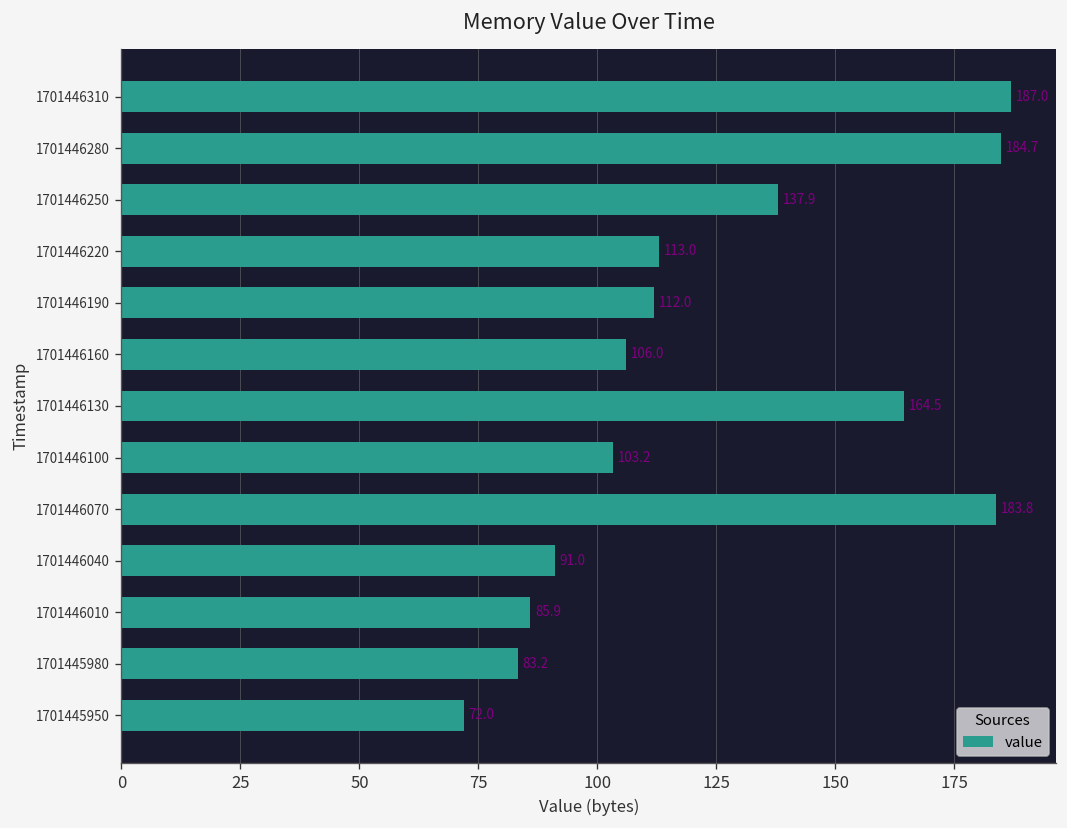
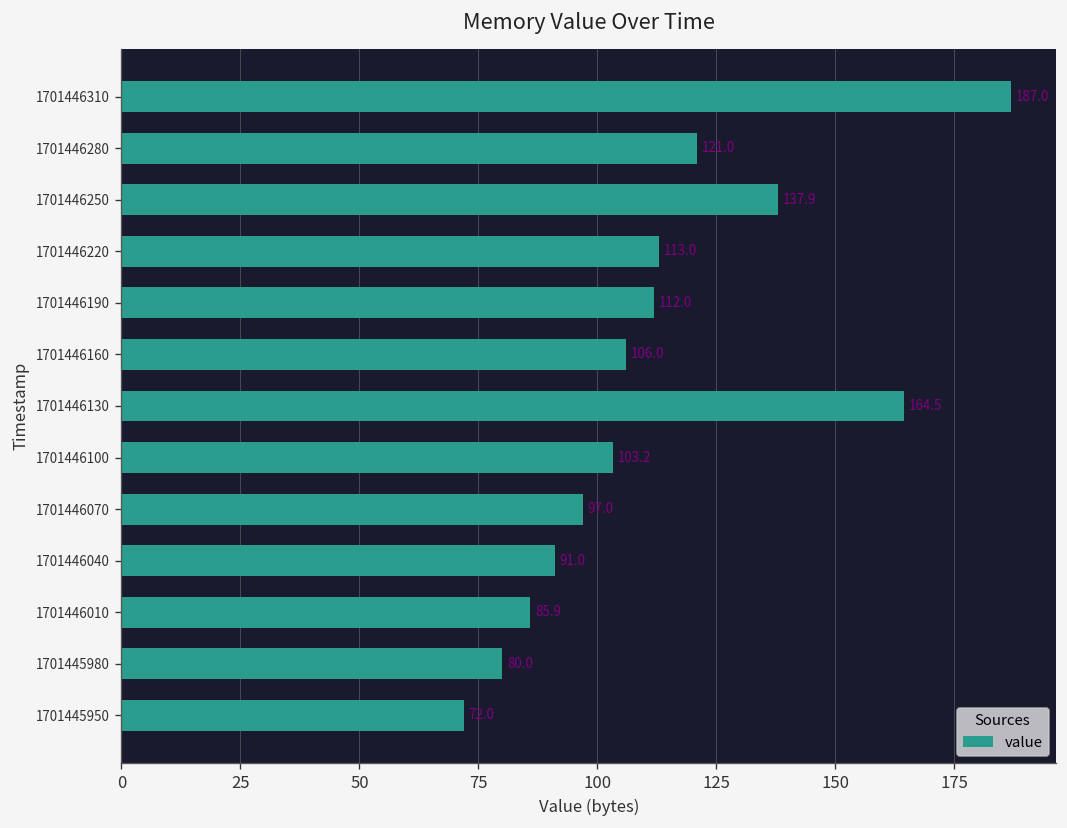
  {
    "1701446310": 187.0,
-   "1701446280": 184.7,
+   "1701446280": 121.0,
    "1701446250": 137.9,
    "1701446220": 113.0,
    "1701446190": 112.0,
    "1701446160": 106.0,
    "1701446130": 164.5,
    "1701446100": 103.2,
-   "1701446070": 183.8,
+   "1701446070": 97.0,
    "1701446040": 91.0,
    "1701446010": 85.9,
-   "1701445980": 83.2,
+   "1701445980": 80.0,
    "1701445950": 72.0
  }
